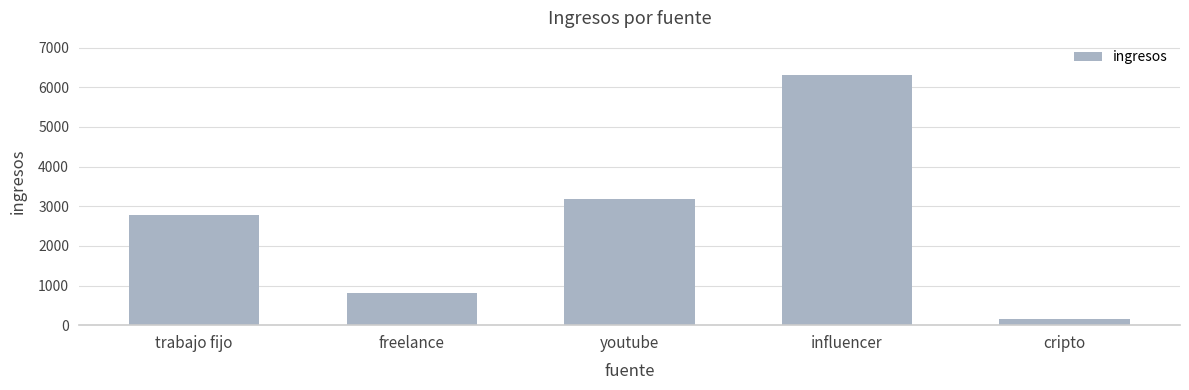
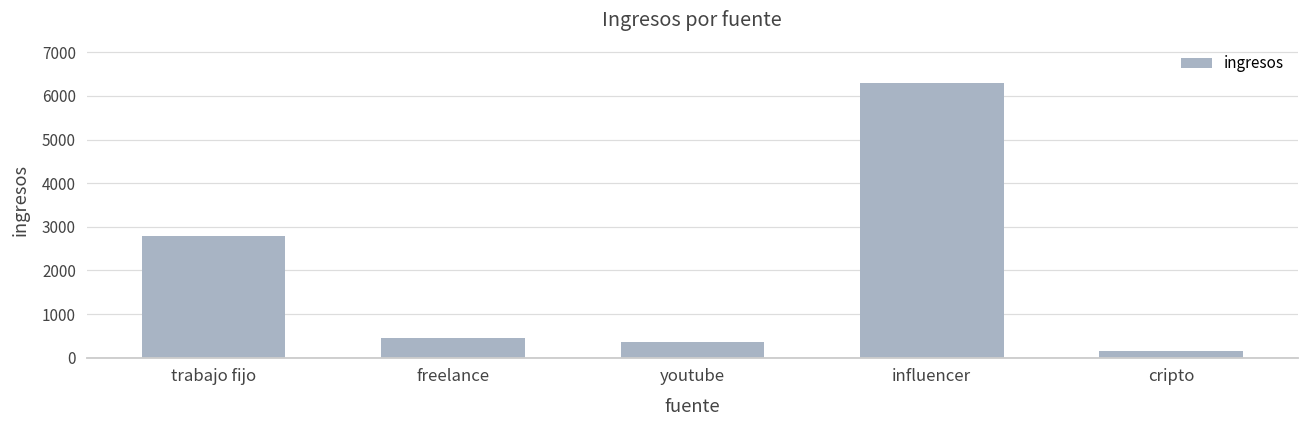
  {
    "trabajo fijo": 2800,
-   "freelance": 800,
-   "youtube": 3200,
+   "freelance": 500,
+   "youtube": 400,
    "influencer": 6300,
    "cripto": 200
  }
